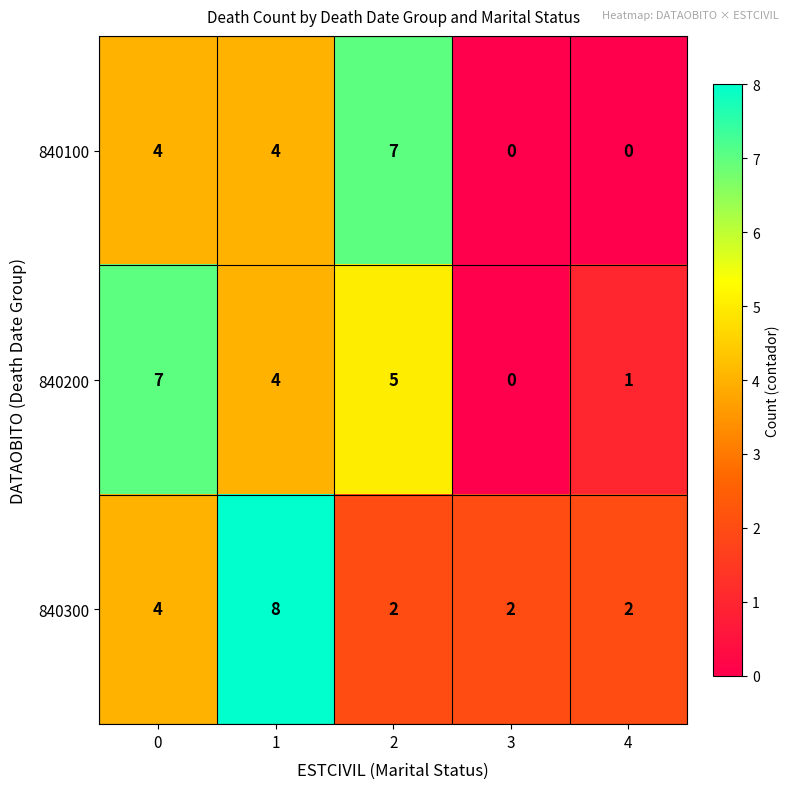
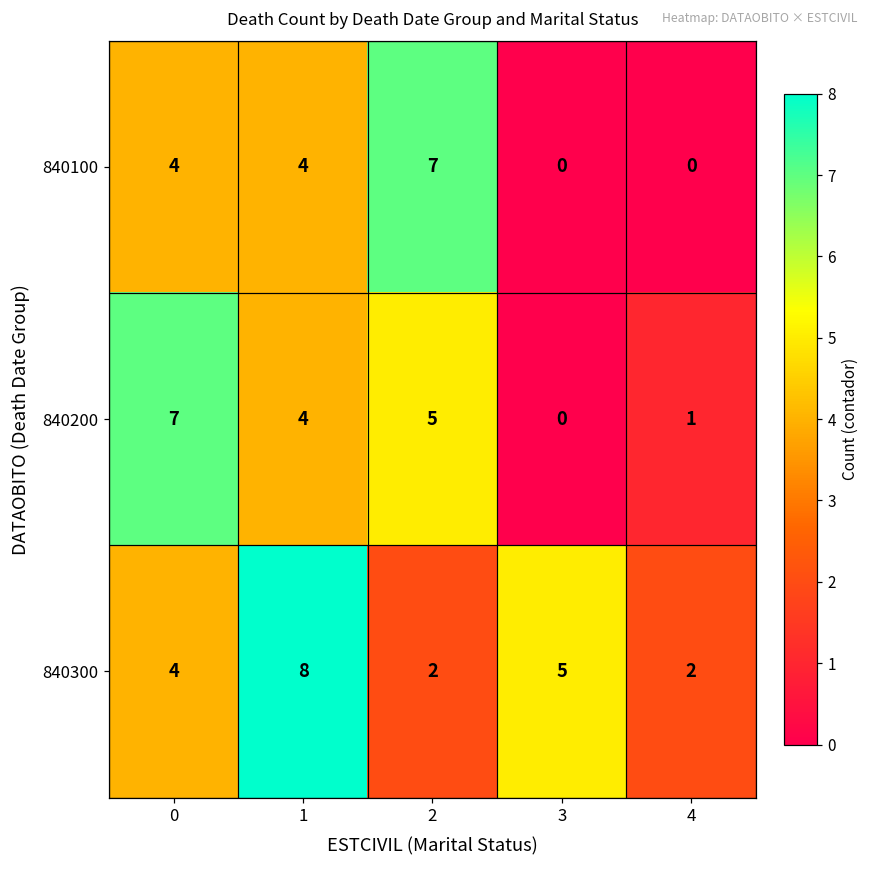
  {
    "840100": {
      "0": 4,
      "1": 4,
      "2": 7,
      "3": 0,
      "4": 0
    },
    "840200": {
      "0": 7,
      "1": 4,
      "2": 5,
      "3": 0,
      "4": 1
    },
    "840300": {
      "0": 4,
      "1": 8,
      "2": 2,
-     "3": 2,
+     "3": 5,
      "4": 2
    }
  }
